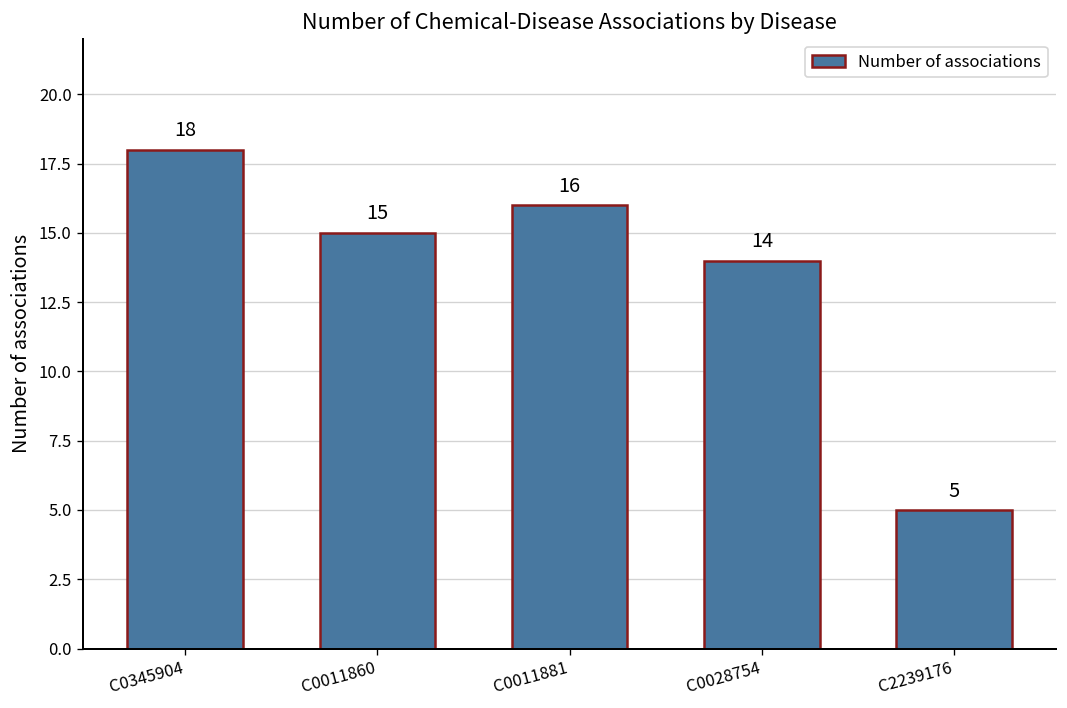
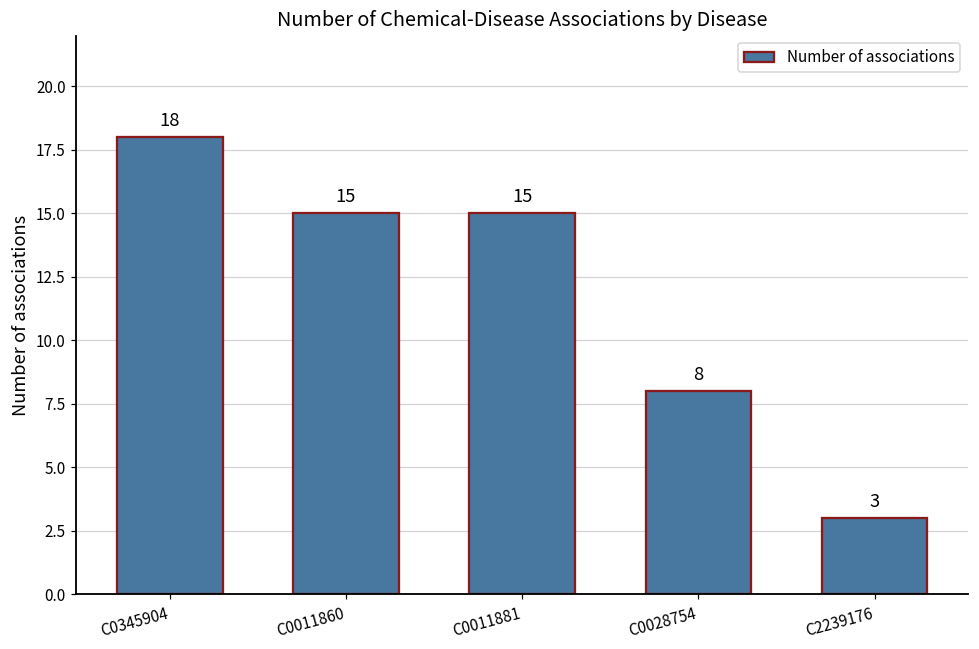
  {
    "C0345904": 18,
    "C0011860": 15,
-   "C0011881": 16,
-   "C0028754": 14,
-   "C2239176": 5
+   "C0011881": 15,
+   "C0028754": 8,
+   "C2239176": 3
  }
